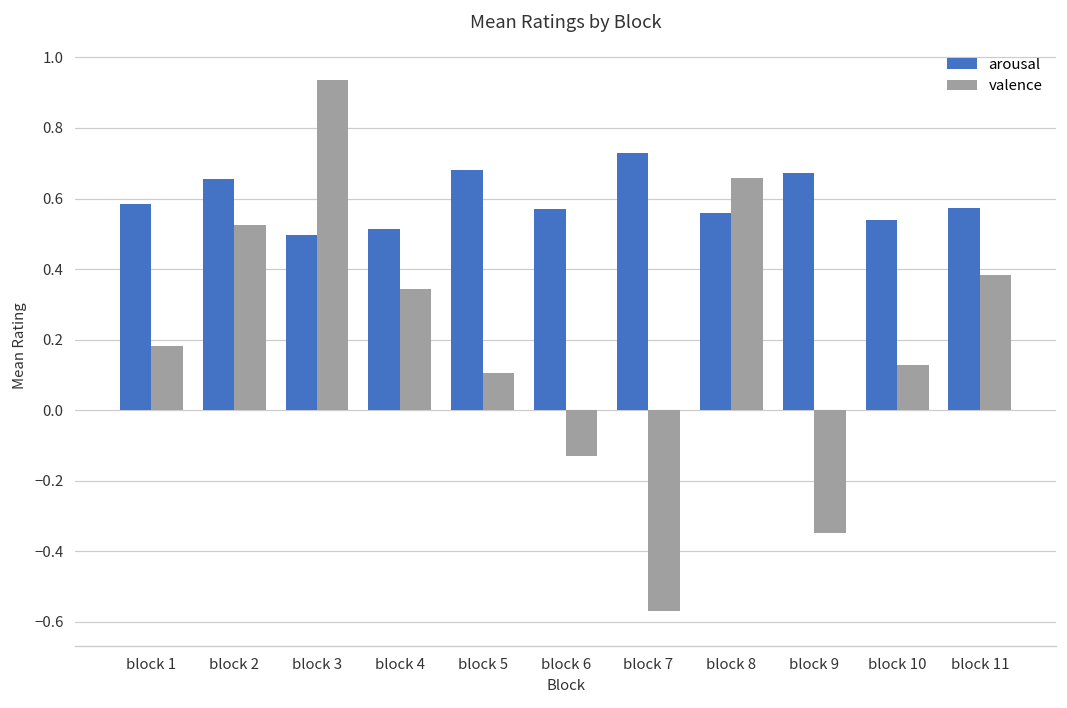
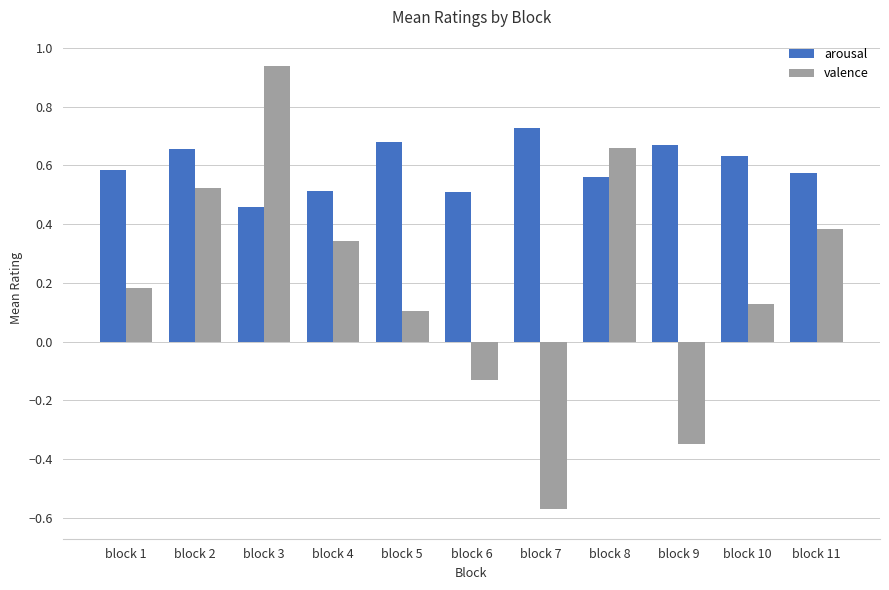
  {
    "arousal": {
      "block 1": 0.58,
      "block 2": 0.66,
-     "block 3": 0.50,
+     "block 3": 0.46,
      "block 4": 0.51,
      "block 5": 0.68,
-     "block 6": 0.57,
+     "block 6": 0.51,
      "block 7": 0.73,
      "block 8": 0.56,
      "block 9": 0.67,
-     "block 10": 0.54,
+     "block 10": 0.63,
      "block 11": 0.57
    },
    "valence": {
      "block 1": 0.18,
      "block 2": 0.52,
      "block 3": 0.94,
      "block 4": 0.34,
      "block 5": 0.11,
      "block 6": -0.13,
      "block 7": -0.57,
      "block 8": 0.66,
      "block 9": -0.35,
      "block 10": 0.13,
      "block 11": 0.38
    }
  }
